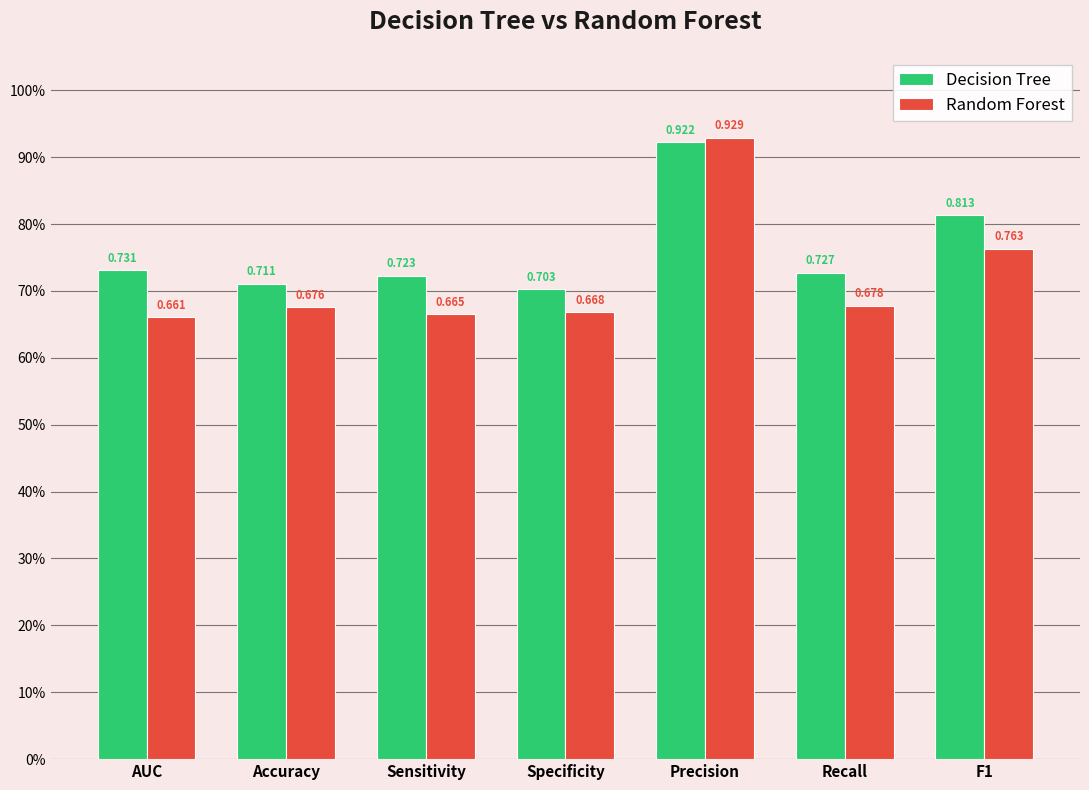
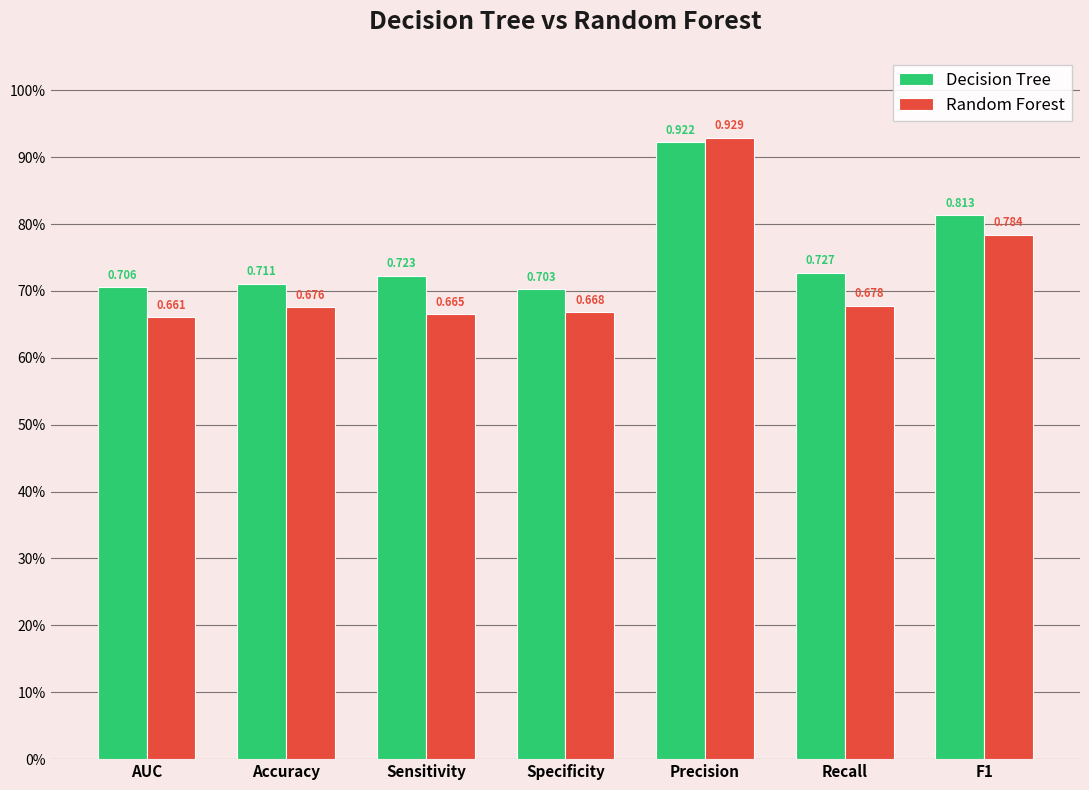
  {
    "Decision Tree": {
-     "AUC": 0.731,
+     "AUC": 0.706,
      "Accuracy": 0.711,
      "Sensitivity": 0.723,
      "Specificity": 0.703,
      "Precision": 0.922,
      "Recall": 0.727,
      "F1": 0.813
    },
    "Random Forest": {
      "AUC": 0.661,
      "Accuracy": 0.676,
      "Sensitivity": 0.665,
      "Specificity": 0.668,
      "Precision": 0.929,
      "Recall": 0.678,
-     "F1": 0.763
+     "F1": 0.784
    }
  }
